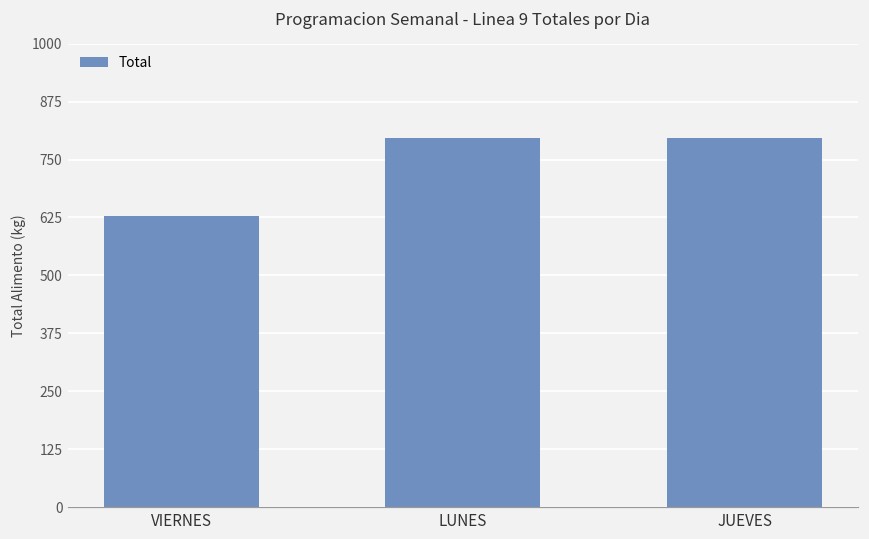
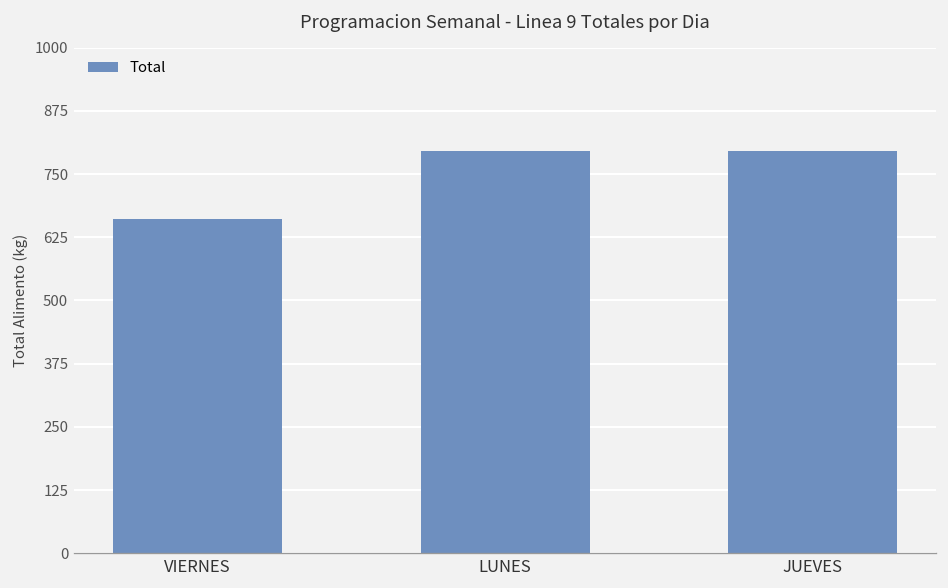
  {
-   "VIERNES": 630,
+   "VIERNES": 660,
    "LUNES": 800,
    "JUEVES": 800
  }
